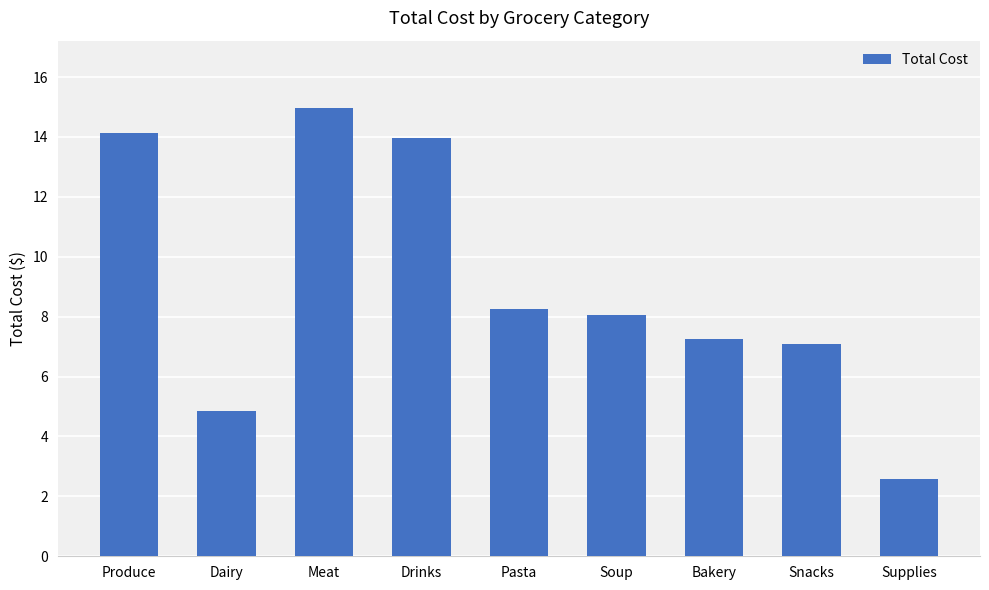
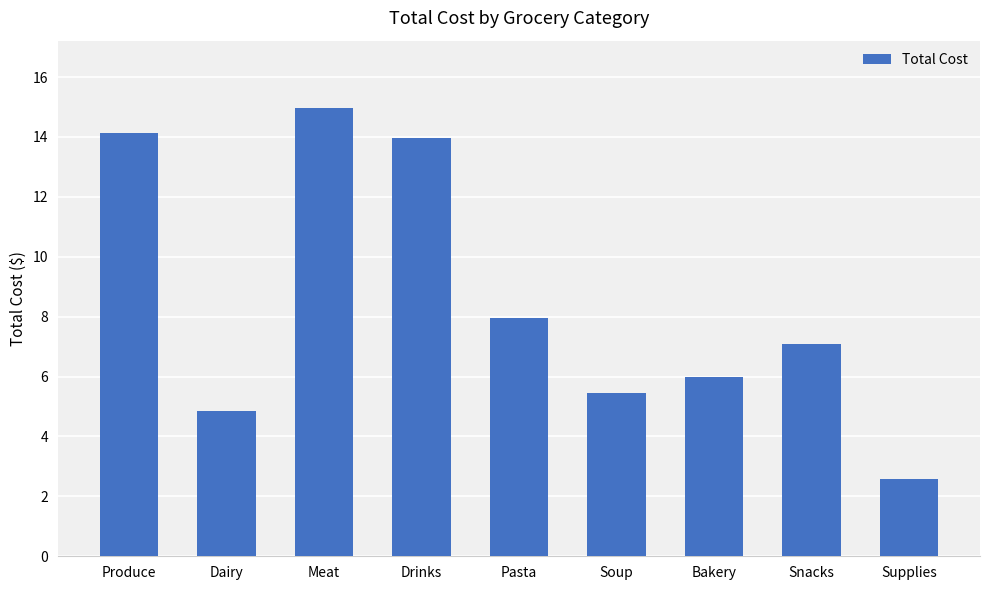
  {
    "Produce": 14.1,
    "Dairy": 4.8,
    "Meat": 15.0,
    "Drinks": 14.0,
-   "Pasta": 8.3,
-   "Soup": 8.1,
-   "Bakery": 7.3,
+   "Pasta": 8.0,
+   "Soup": 5.5,
+   "Bakery": 6.0,
    "Snacks": 7.1,
    "Supplies": 2.6
  }
